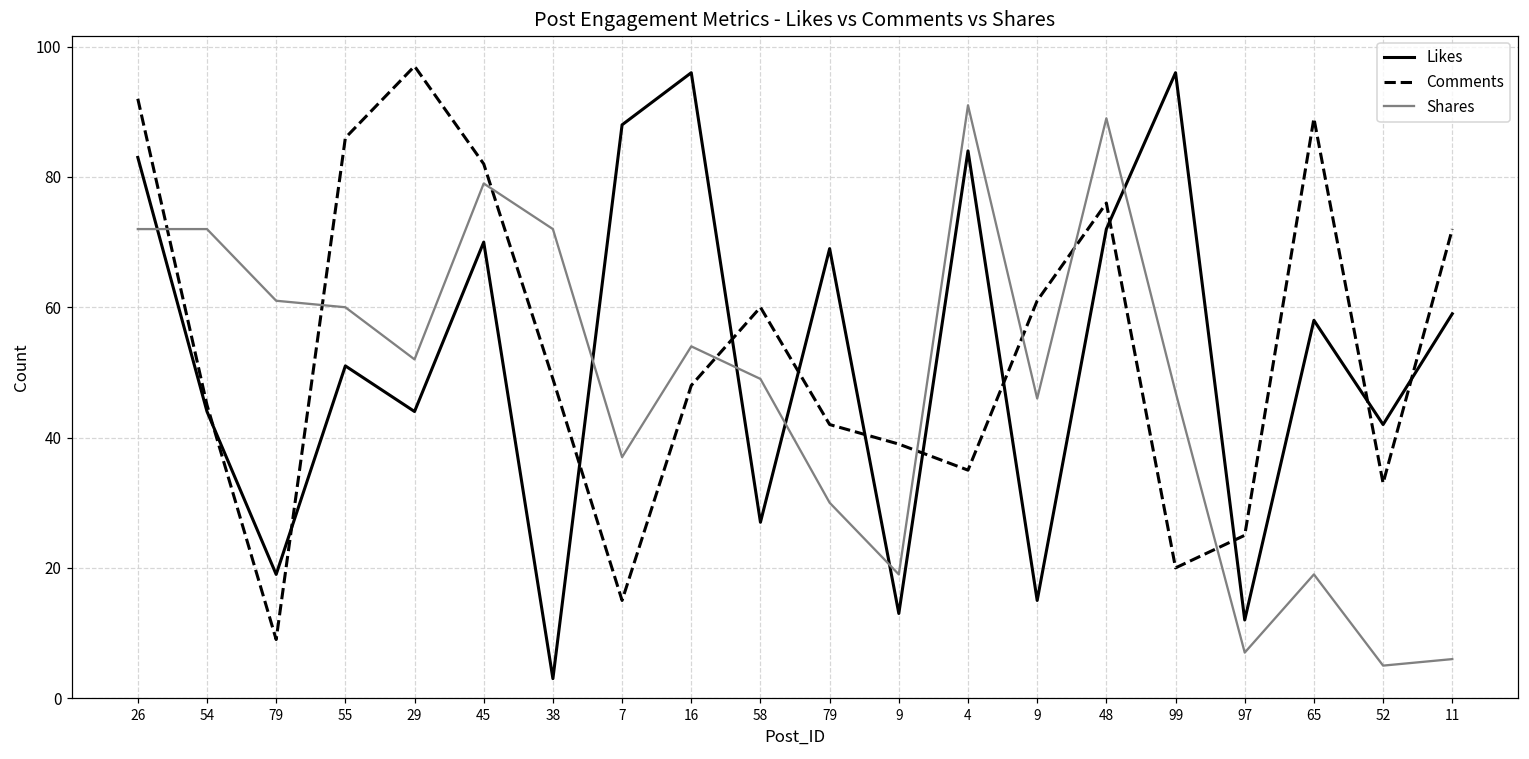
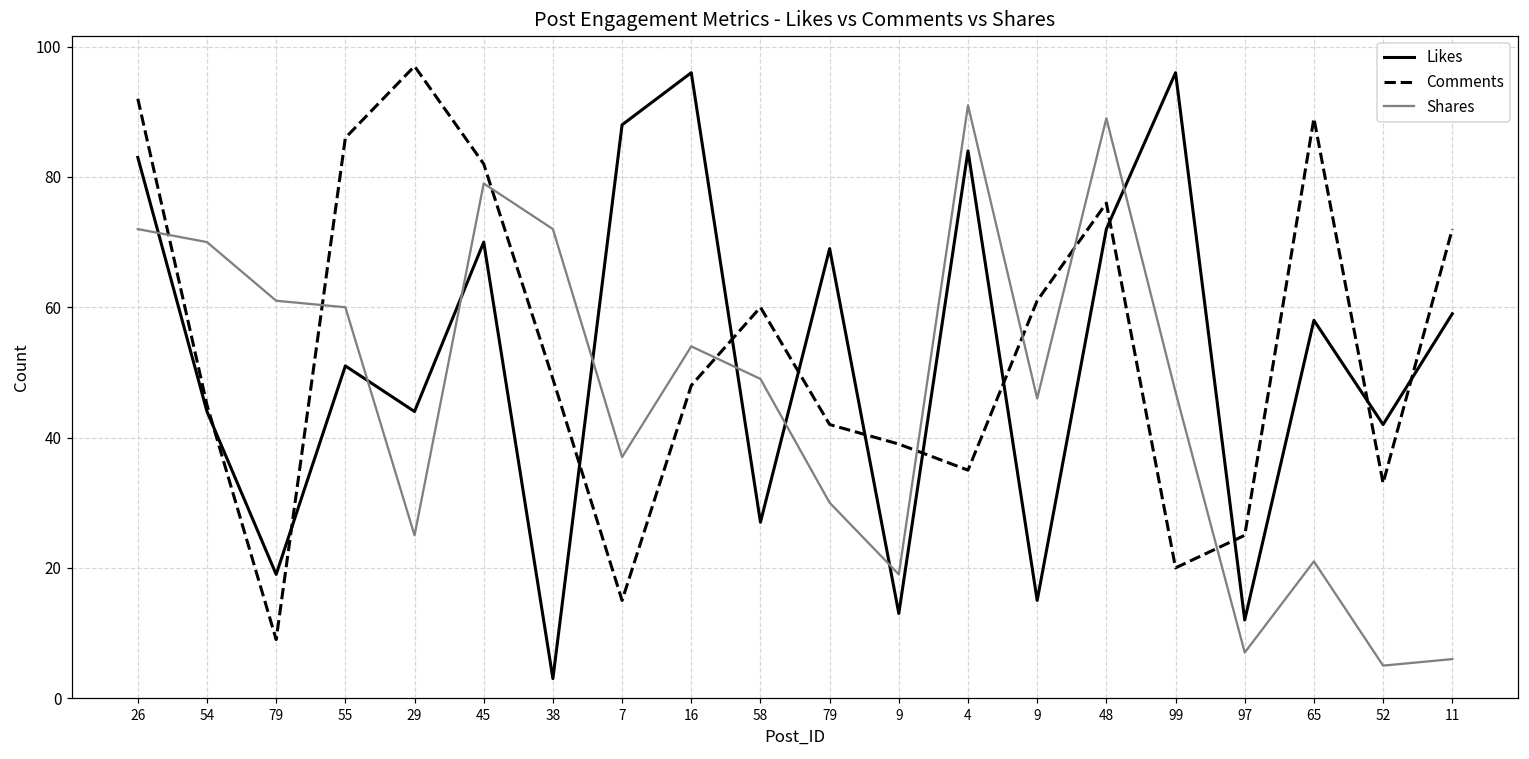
  {
    "Shares": {
      "26": 72,
-     "54": 72,
+     "54": 70,
      "55": 60,
-     "29": 52,
+     "29": 25,
      "45": 79,
      "38": 72,
      "7": 37,
      "16": 54,
      "58": 49,
      "4": 91,
      "48": 89,
      "99": 47,
      "97": 7,
-     "65": 19,
+     "65": 21,
      "52": 5,
      "11": 6
    }
  }
